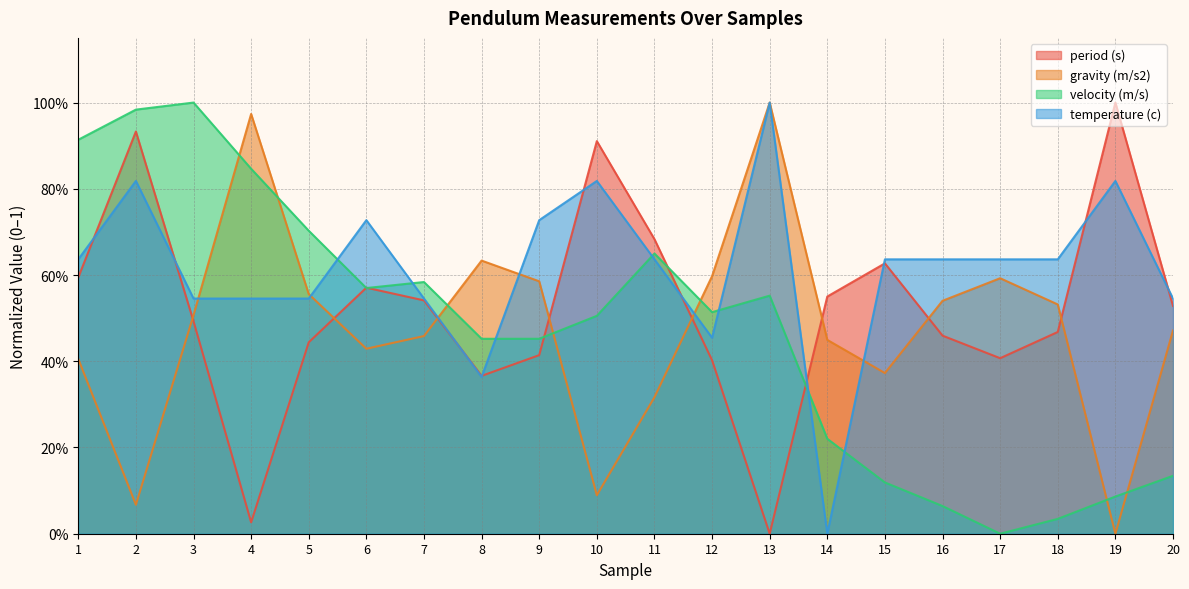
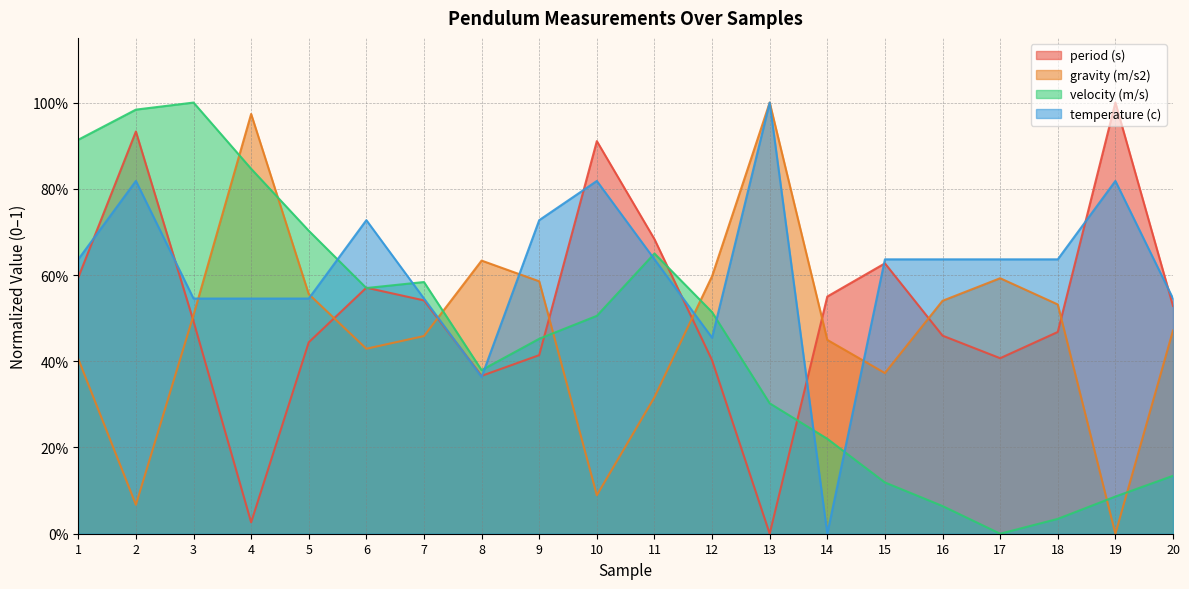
  {
    "velocity (m/s)": {
      "1": "91%",
      "2": "98%",
      "3": "100%",
      "4": "85%",
      "5": "70%",
      "7": "58%",
-     "8": "45%",
+     "8": "38%",
      "9": "45%",
      "10": "51%",
      "11": "65%",
      "12": "51%",
-     "13": "55%",
+     "13": "30%",
      "14": "22%",
      "15": "12%",
      "16": "6%",
      "17": "0%",
      "18": "3%",
      "19": "9%",
      "20": "13%"
    },
    "temperature (c)": {
      "1": "64%",
      "2": "82%",
      "3": "55%",
      "4": "55%",
      "5": "55%",
      "6": "73%",
      "9": "73%",
      "10": "82%",
      "11": "64%",
      "12": "45%",
      "14": "0%",
      "15": "64%",
      "16": "64%",
      "17": "64%",
      "18": "64%",
      "19": "82%",
      "20": "55%"
    }
  }
